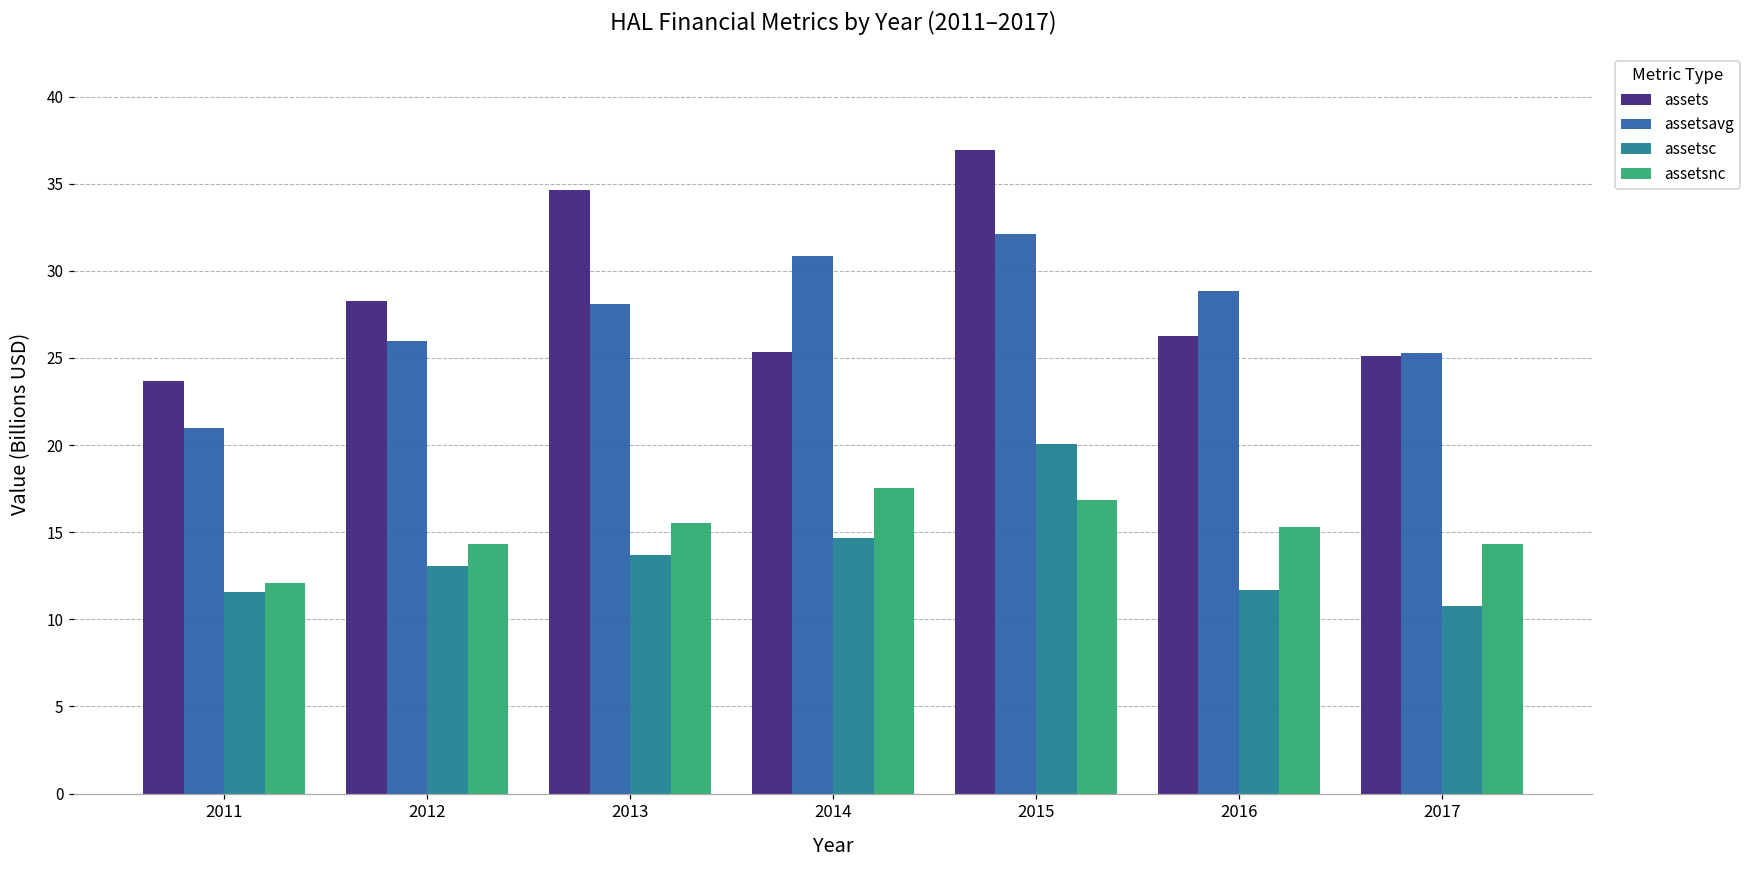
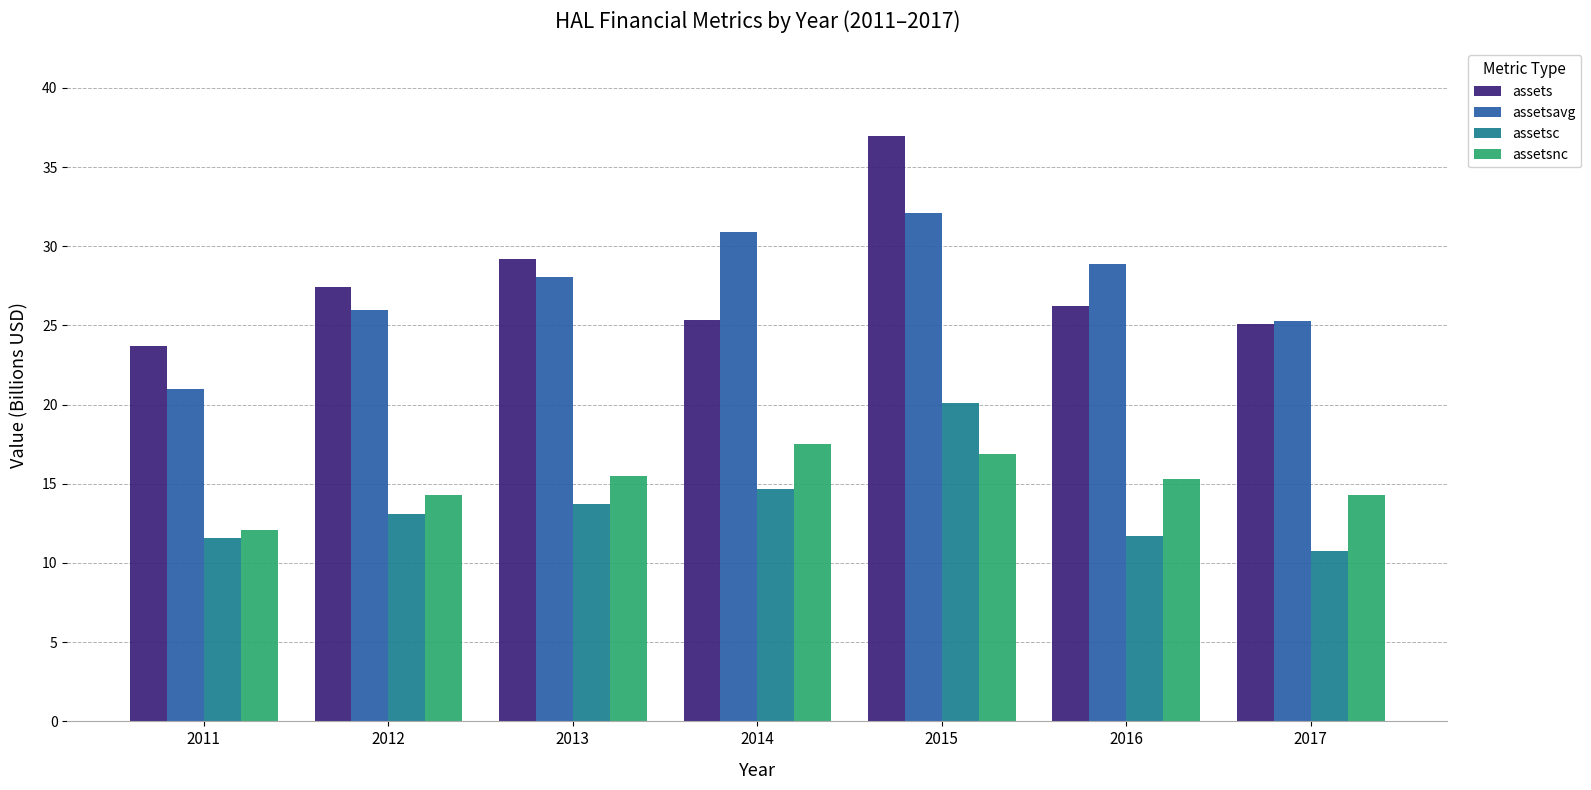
  {
    "assets": {
      "2011": 23.7,
-     "2012": 28.3,
-     "2013": 34.6,
+     "2012": 27.4,
+     "2013": 29.2,
      "2014": 25.4,
      "2015": 36.9,
      "2016": 26.2,
      "2017": 25.1
    }
  }
